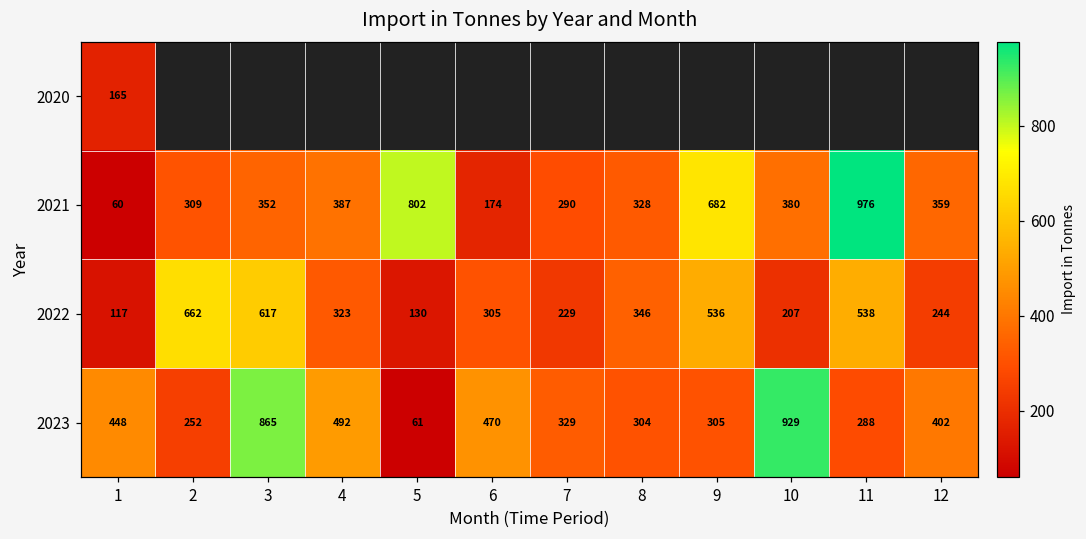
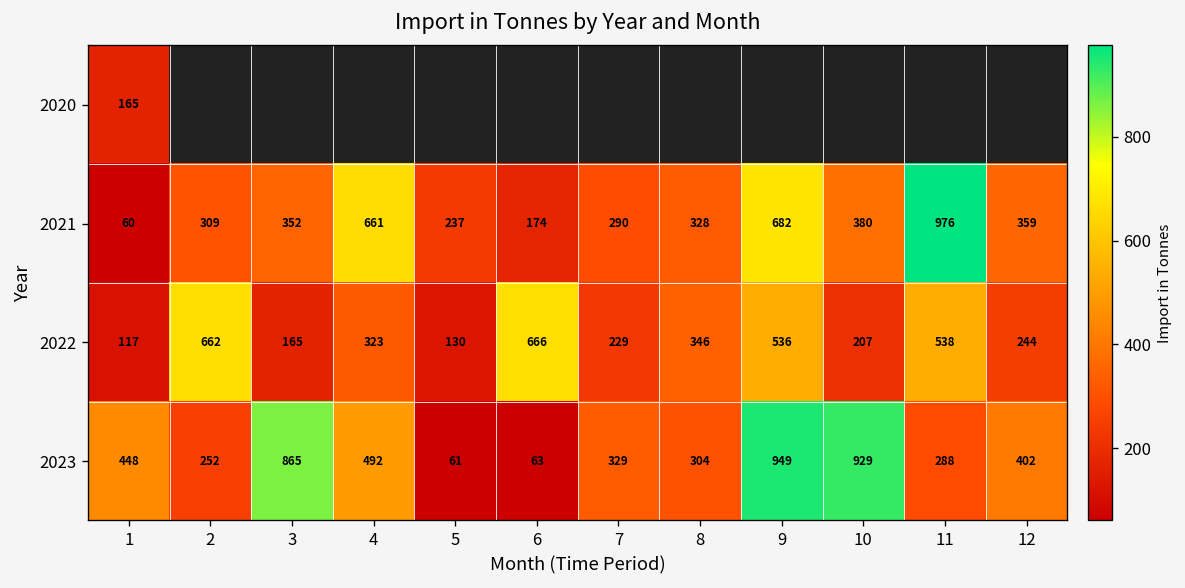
  {
    "2020": {
      "1": 165
    },
    "2021": {
      "1": 60,
      "2": 309,
      "3": 352,
-     "4": 387,
-     "5": 802,
+     "4": 661,
+     "5": 237,
      "6": 174,
      "7": 290,
      "8": 328,
      "9": 682,
      "10": 380,
      "11": 976,
      "12": 359
    },
    "2022": {
      "1": 117,
      "2": 662,
-     "3": 617,
+     "3": 165,
      "4": 323,
      "5": 130,
-     "6": 305,
+     "6": 666,
      "7": 229,
      "8": 346,
      "9": 536,
      "10": 207,
      "11": 538,
      "12": 244
    },
    "2023": {
      "1": 448,
      "2": 252,
      "3": 865,
      "4": 492,
      "5": 61,
-     "6": 470,
+     "6": 63,
      "7": 329,
      "8": 304,
-     "9": 305,
+     "9": 949,
      "10": 929,
      "11": 288,
      "12": 402
    }
  }
